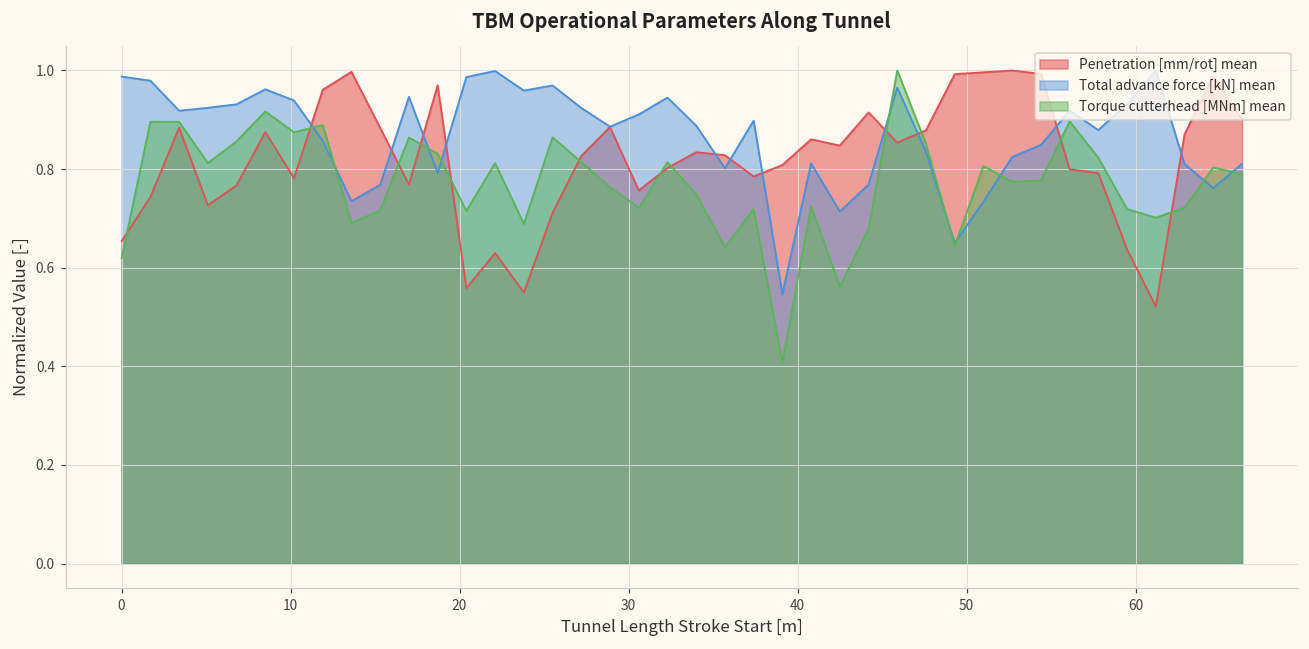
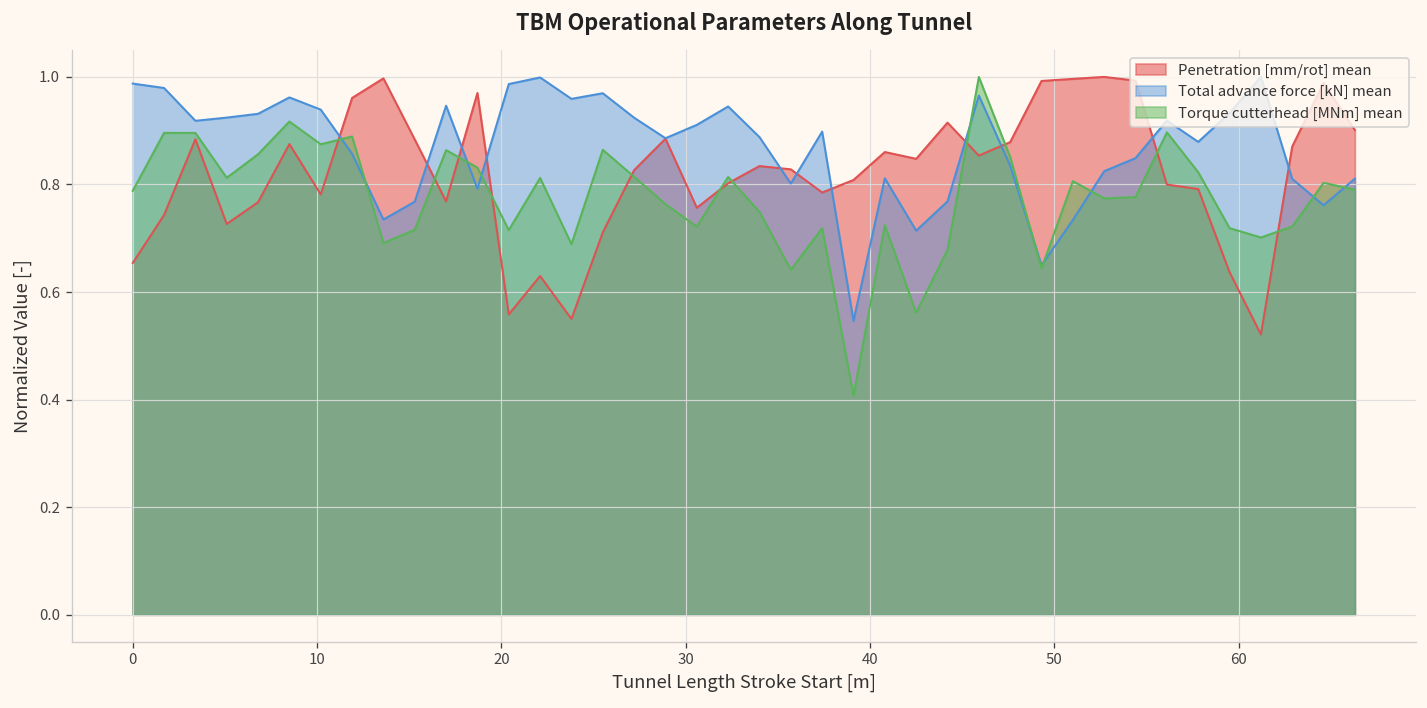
  {
    "Penetration [mm/rot] mean": {
      "0": 0.65
    },
    "Total advance force [kN] mean": {
      "0": 0.99
    },
    "Torque cutterhead [MNm] mean": {
-     "0": 0.62
+     "0": 0.79
    }
  }
